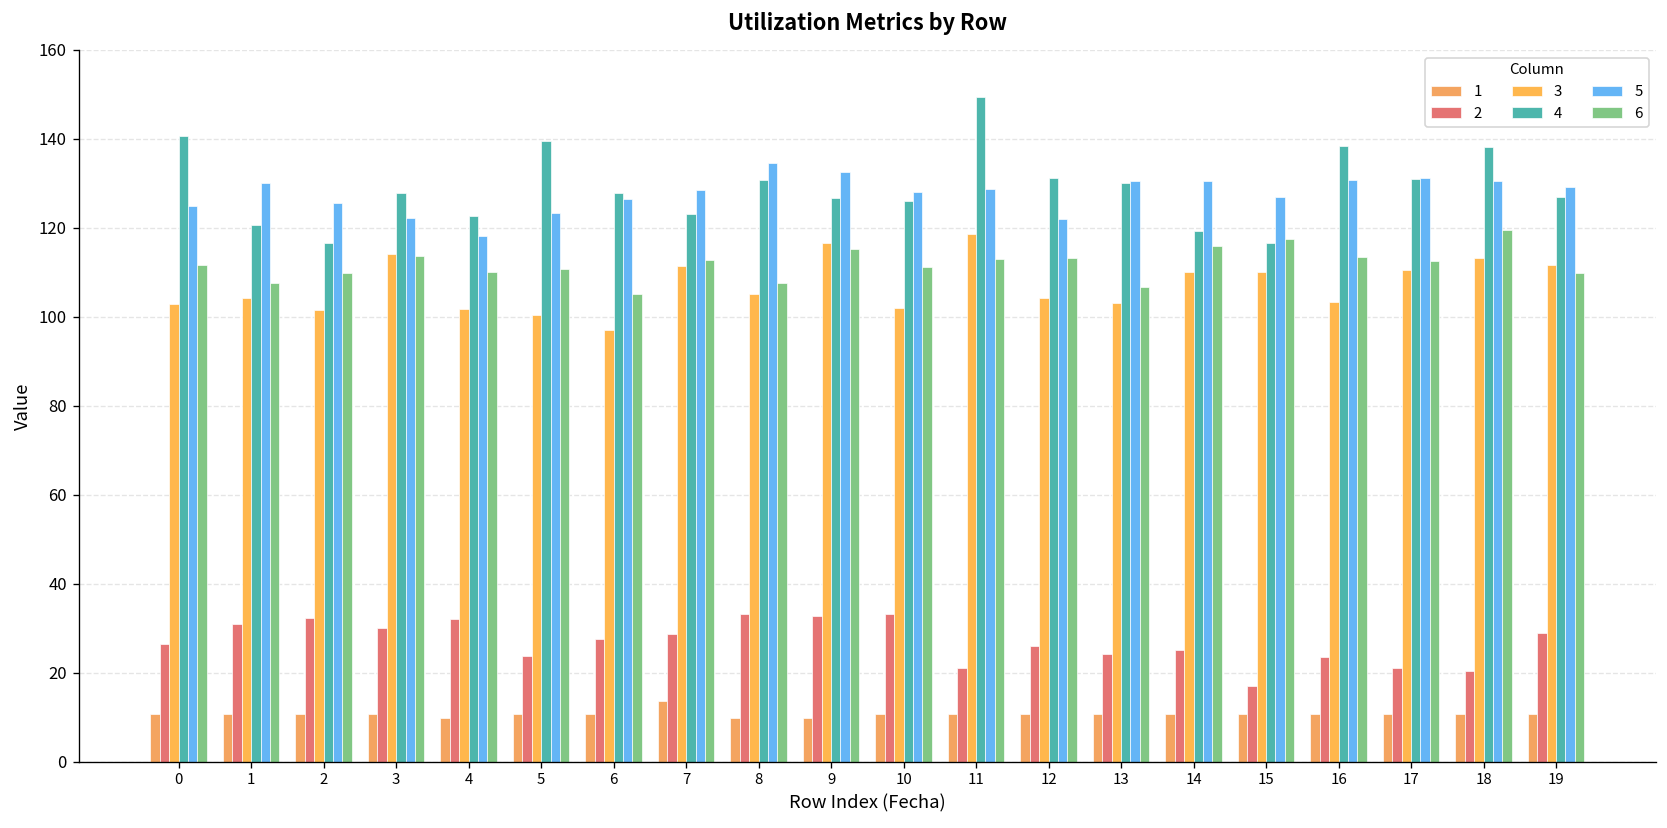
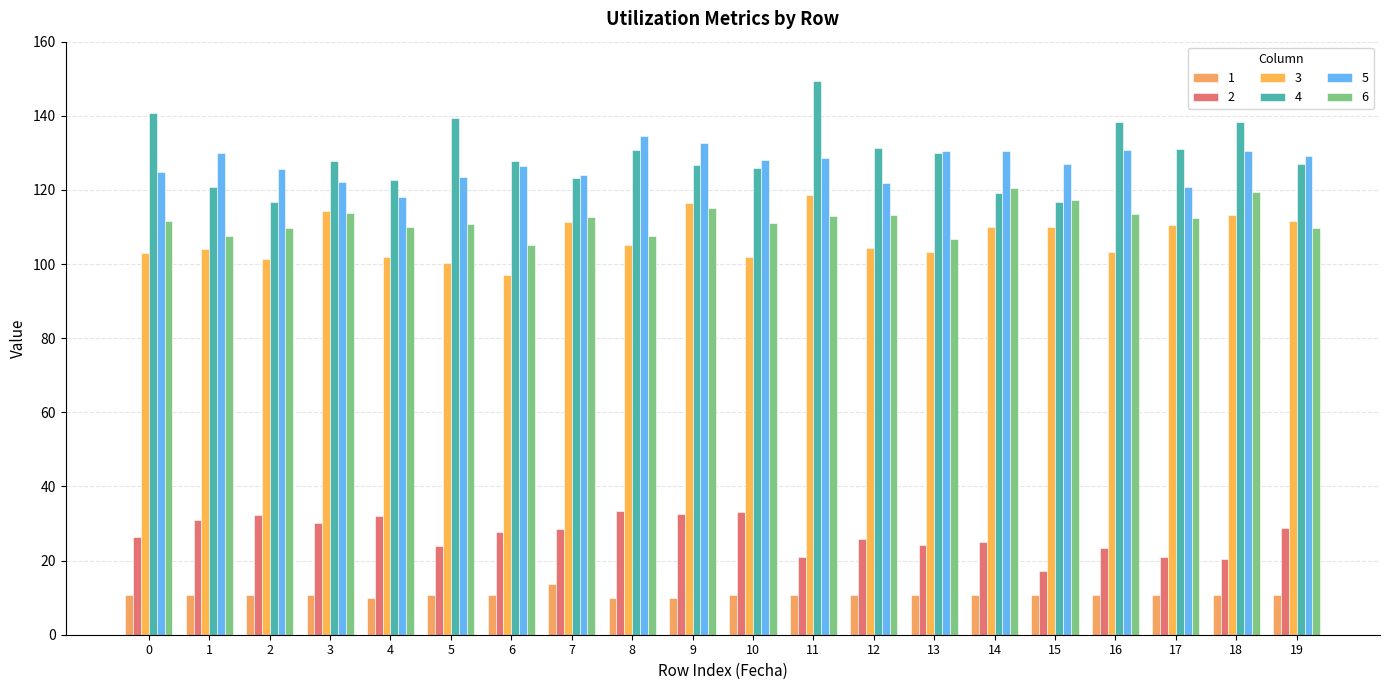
  {
    "4": {
      "0": 141,
      "1": 121,
      "2": 117,
      "3": 128,
      "4": 123,
      "5": 140,
      "6": 128,
      "7": 123,
      "8": 131,
      "9": 127,
      "10": 126,
      "11": 149,
      "12": 131,
      "13": 130,
      "14": 119,
      "15": 117,
      "16": 138,
      "17": 131,
      "18": 138,
      "19": 127
    },
    "5": {
      "0": 125,
      "1": 130,
      "2": 126,
      "3": 122,
      "4": 118,
      "5": 123,
      "6": 127,
-     "7": 129,
+     "7": 124,
      "8": 135,
      "9": 133,
      "10": 128,
      "11": 129,
      "12": 122,
      "13": 131,
      "14": 131,
      "15": 127,
      "16": 131,
-     "17": 131,
+     "17": 121,
      "18": 131,
      "19": 129
    },
    "6": {
      "0": 112,
      "1": 108,
      "2": 110,
      "3": 114,
      "4": 110,
      "5": 111,
      "6": 105,
      "7": 113,
      "8": 108,
      "9": 115,
      "10": 111,
      "11": 113,
      "12": 113,
      "13": 107,
-     "14": 116,
+     "14": 120,
      "15": 117,
      "16": 113,
      "17": 113,
      "18": 119,
      "19": 110
    }
  }
